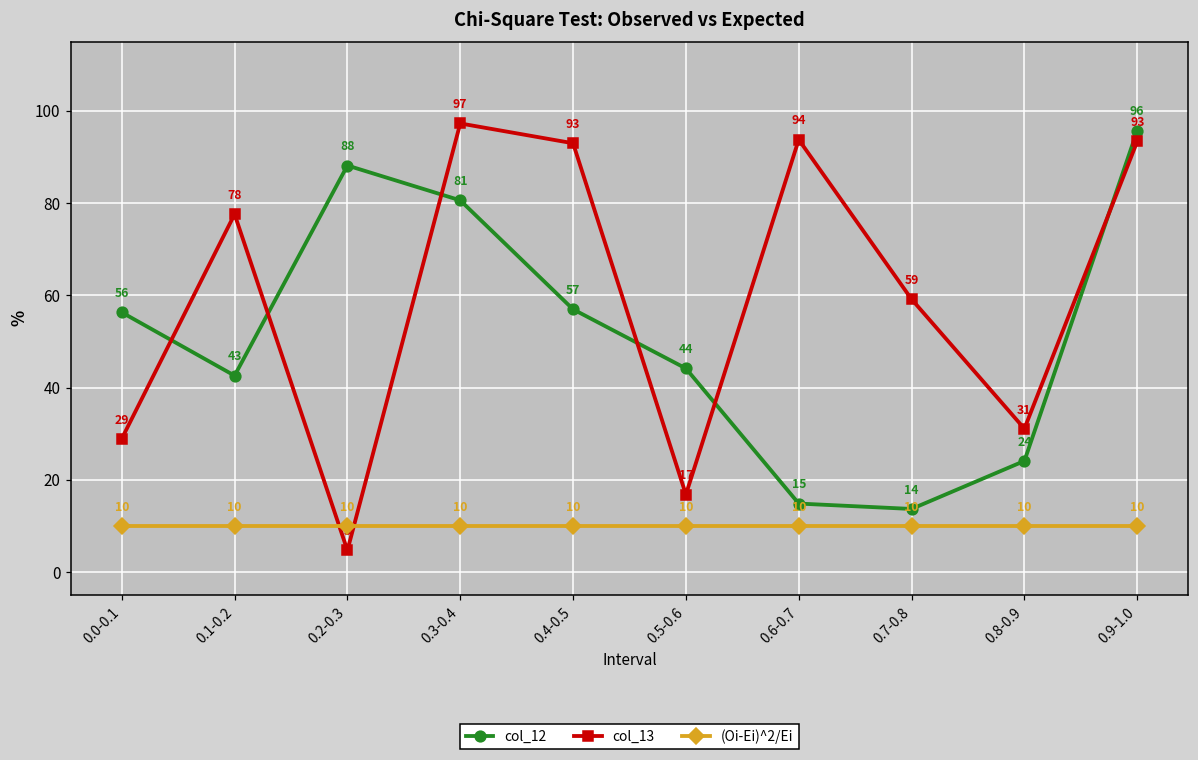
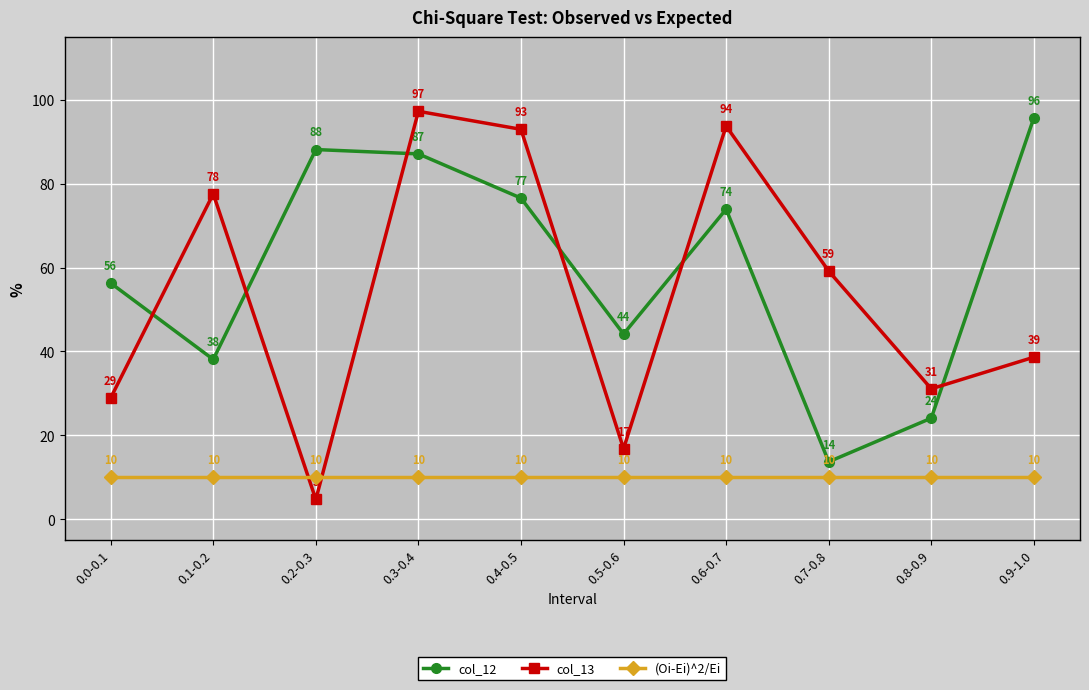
  {
    "col_12": {
      "0.0-0.1": 56,
-     "0.1-0.2": 43,
+     "0.1-0.2": 38,
      "0.2-0.3": 88,
-     "0.3-0.4": 81,
-     "0.4-0.5": 57,
+     "0.3-0.4": 87,
+     "0.4-0.5": 77,
      "0.5-0.6": 44,
-     "0.6-0.7": 15,
+     "0.6-0.7": 74,
      "0.7-0.8": 14,
      "0.8-0.9": 24
    },
    "col_13": {
      "0.0-0.1": 29,
      "0.1-0.2": 78,
      "0.3-0.4": 97,
      "0.4-0.5": 93,
      "0.5-0.6": 17,
      "0.6-0.7": 94,
      "0.7-0.8": 59,
      "0.8-0.9": 31,
-     "0.9-1.0": 93
+     "0.9-1.0": 39
    },
    "(Oi-Ei)^2/Ei": {
      "0.0-0.1": 10,
      "0.1-0.2": 10,
      "0.2-0.3": 10,
      "0.3-0.4": 10,
      "0.4-0.5": 10,
      "0.5-0.6": 10,
      "0.8-0.9": 10,
      "0.9-1.0": 10
    }
  }
